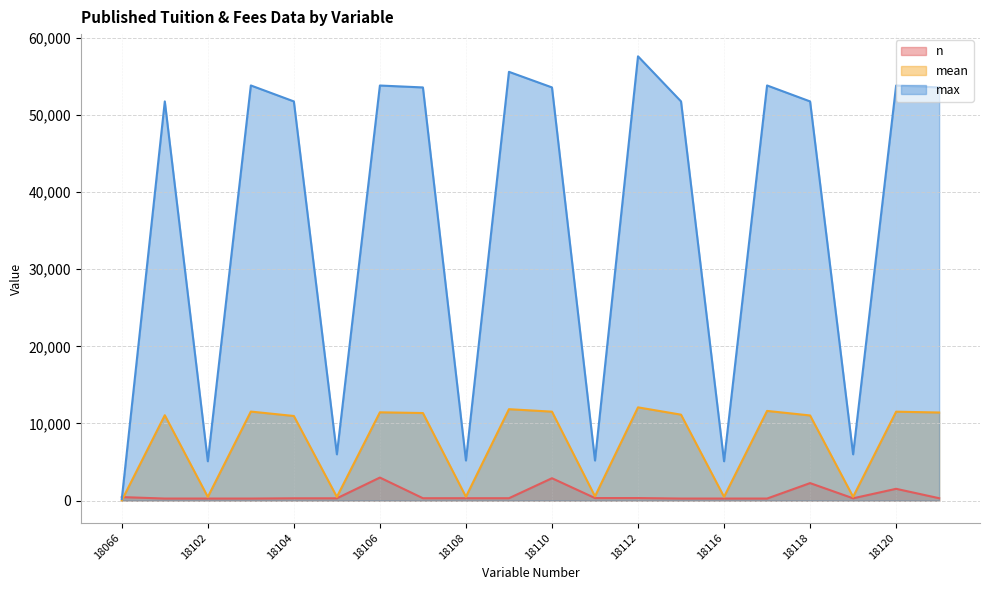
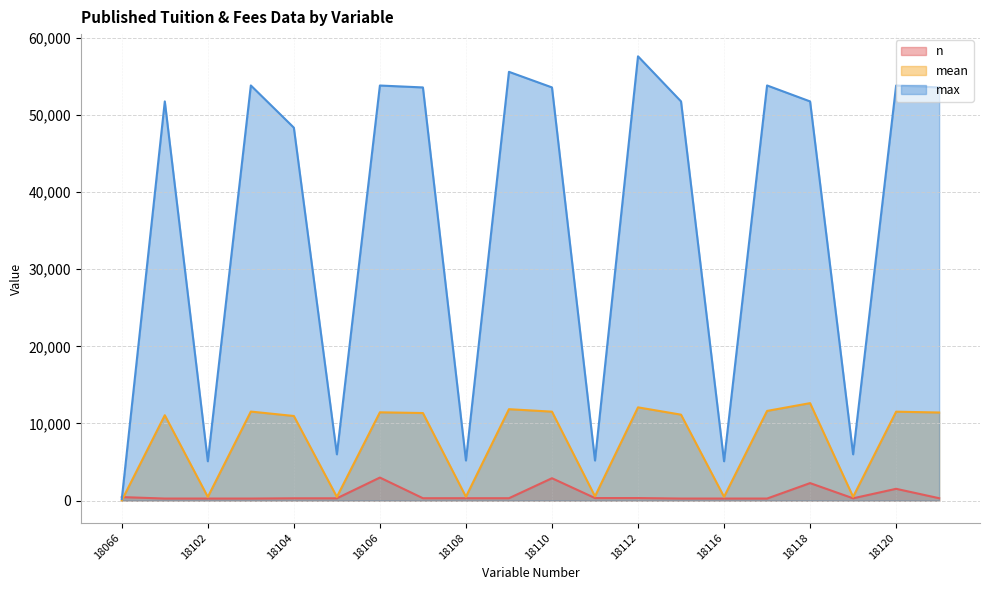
  {
    "n": {
      "18104": "0",
      "18106": "3,000",
      "18110": "3,000",
      "18112": "0",
      "18118": "2,000",
      "18120": "2,000"
    },
    "mean": {
      "18104": "11,000",
      "18106": "11,000",
      "18110": "12,000",
      "18112": "12,000",
-     "18118": "11,000",
+     "18118": "13,000",
      "18120": "12,000"
    },
    "max": {
      "18102": "5,000",
-     "18104": "52,000",
+     "18104": "48,000",
      "18106": "54,000",
      "18108": "5,000",
      "18110": "54,000",
      "18112": "58,000",
      "18116": "5,000",
      "18118": "52,000"
    }
  }
